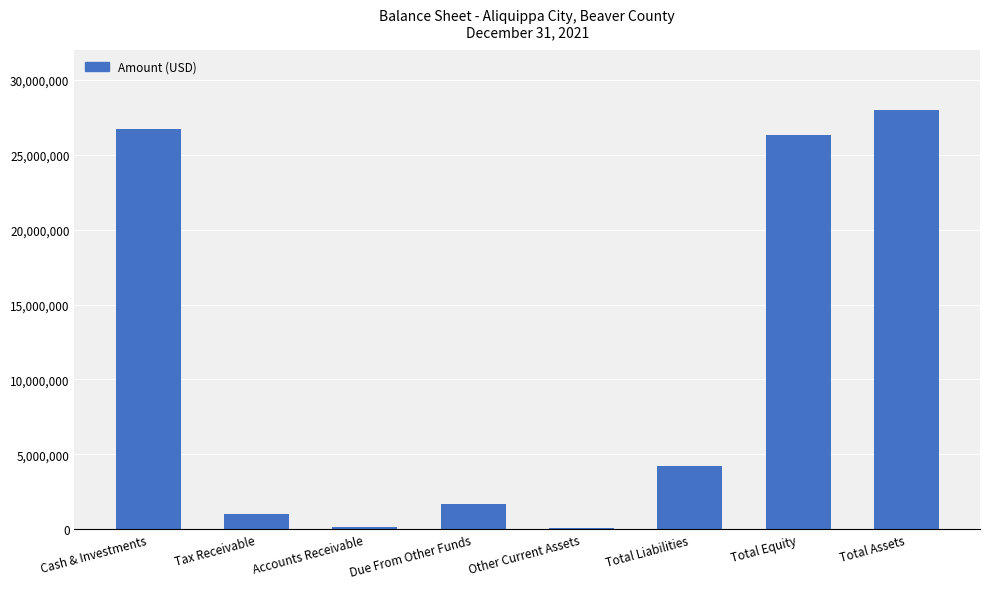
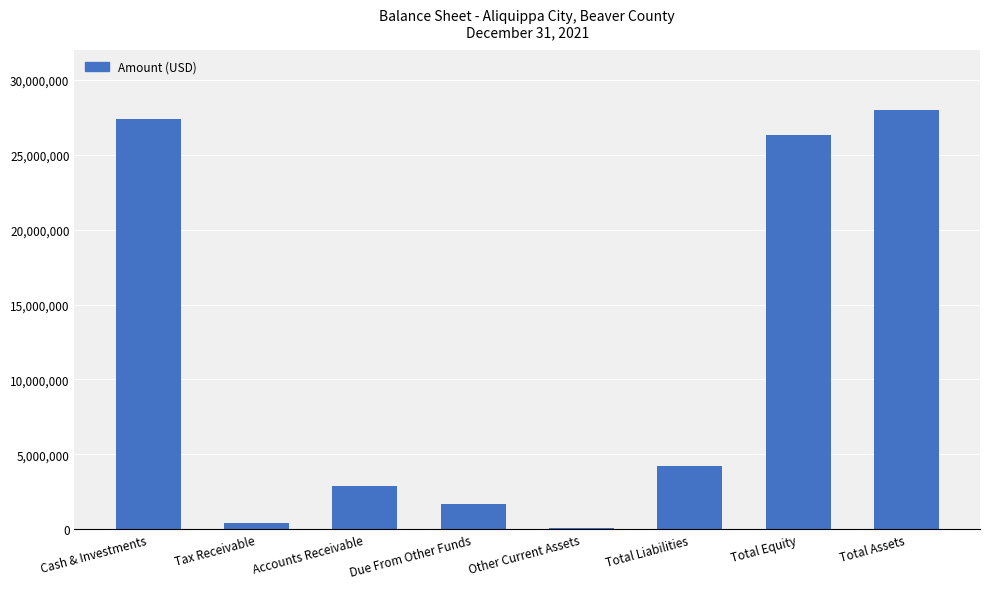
  {
-   "Cash & Investments": "26,700,000",
-   "Tax Receivable": "1,000,000",
-   "Accounts Receivable": "100,000",
+   "Cash & Investments": "27,400,000",
+   "Tax Receivable": "400,000",
+   "Accounts Receivable": "2,900,000",
    "Due From Other Funds": "1,700,000",
    "Total Liabilities": "4,200,000",
    "Total Equity": "26,300,000",
    "Total Assets": "28,000,000"
  }
